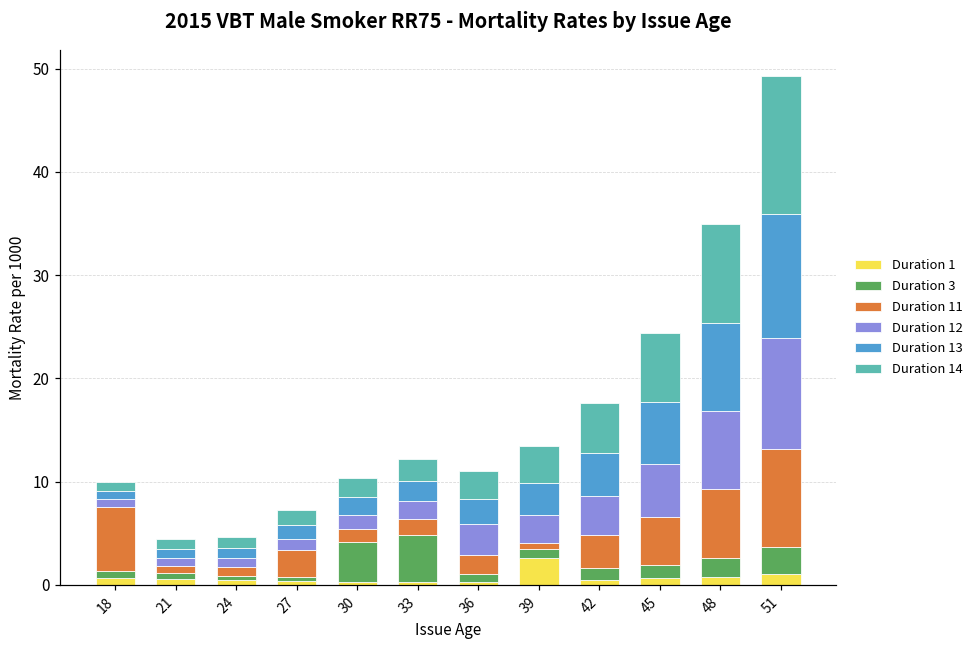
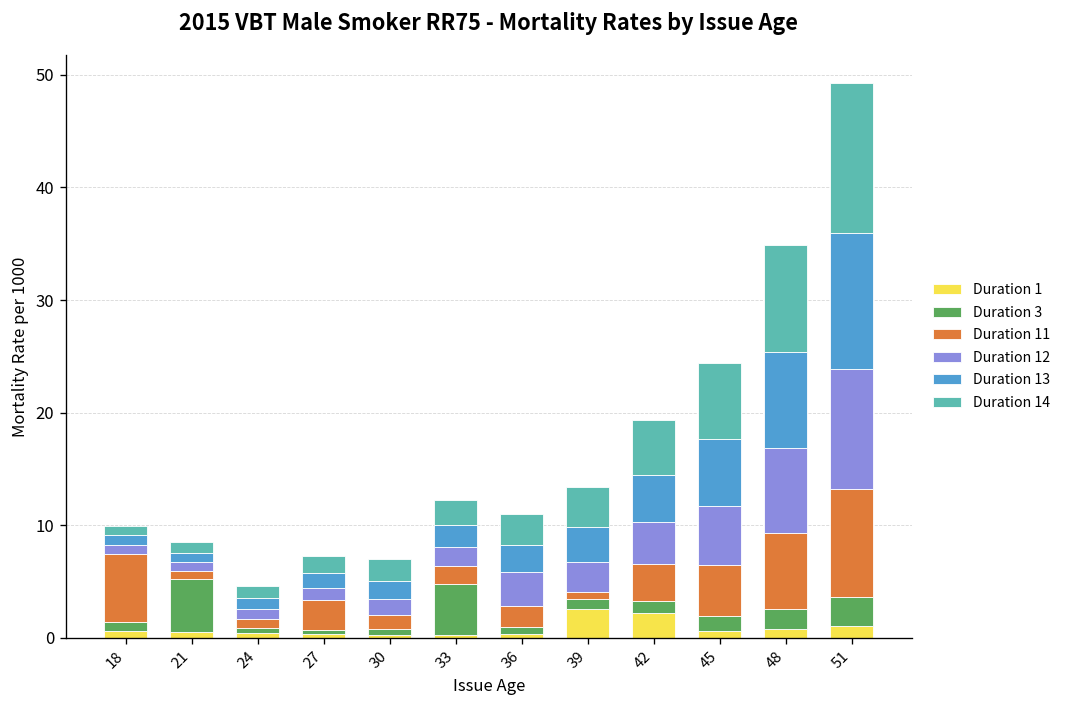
  {
    "Duration 1": {
      "18": 1,
      "21": 1,
      "24": 0,
      "27": 0,
      "30": 0,
      "33": 0,
      "36": 0,
      "39": 3,
-     "42": 1,
+     "42": 2,
      "45": 1,
      "48": 1,
      "51": 1
    },
    "Duration 3": {
      "18": 1,
-     "21": 1,
+     "21": 5,
      "24": 0,
      "27": 0,
-     "30": 4,
+     "30": 0,
      "33": 5,
      "36": 1,
      "39": 1,
      "42": 1,
      "45": 1,
      "48": 2,
      "51": 3
    },
    "Duration 11": {
      "18": 6,
      "21": 1,
      "24": 1,
      "27": 3,
      "30": 1,
      "33": 2,
      "36": 2,
      "39": 1,
      "42": 3,
      "45": 5,
      "48": 7,
      "51": 10
    },
    "Duration 12": {
      "18": 1,
      "21": 1,
      "24": 1,
      "27": 1,
      "30": 1,
      "33": 2,
      "36": 3,
      "39": 3,
      "42": 4,
      "45": 5,
      "48": 8,
      "51": 11
    }
  }
